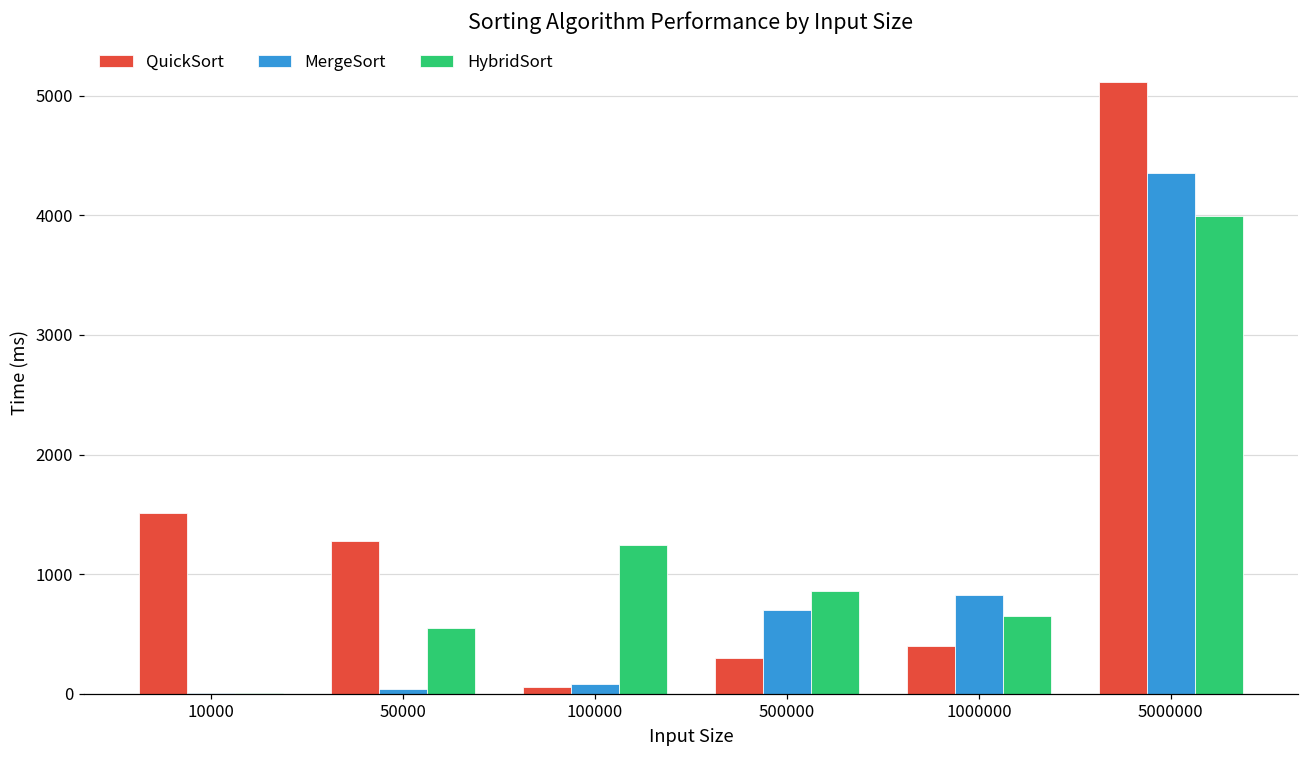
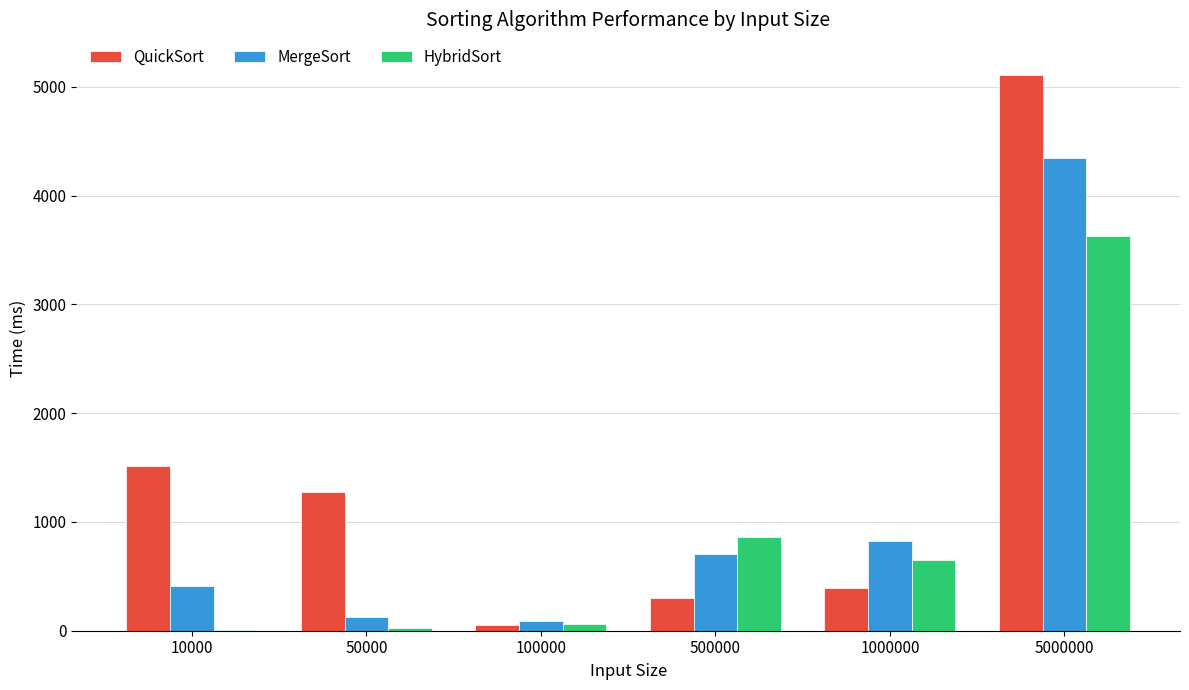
  {
    "QuickSort": {
      "10000": 1520,
      "50000": 1270,
      "100000": 60,
      "500000": 300,
      "1000000": 400,
      "5000000": 5110
    },
    "MergeSort": {
-     "10000": 10,
-     "50000": 40,
+     "10000": 410,
+     "50000": 120,
      "100000": 90,
      "500000": 700,
      "1000000": 830,
      "5000000": 4350
    },
    "HybridSort": {
-     "50000": 550,
-     "100000": 1240,
+     "50000": 30,
+     "100000": 60,
      "500000": 860,
      "1000000": 650,
-     "5000000": 3990
+     "5000000": 3630
    }
  }
